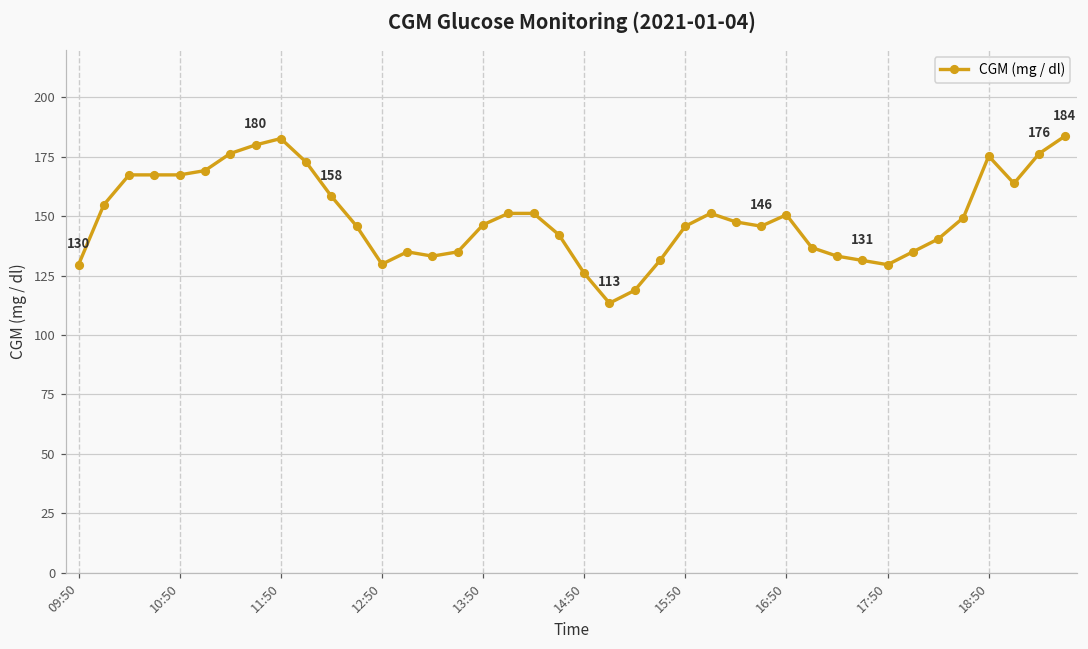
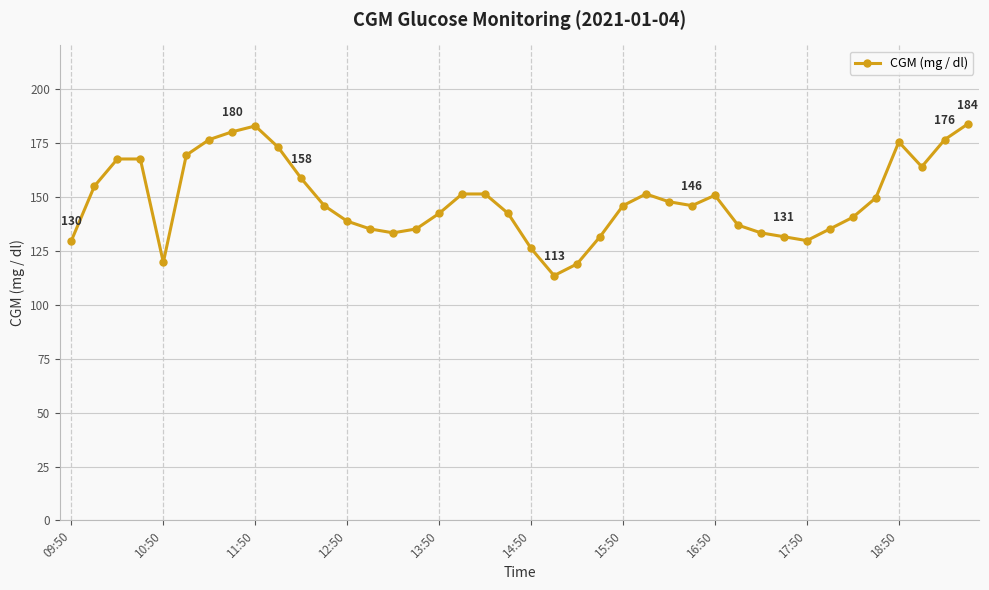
  {
-   "10:50": 167,
+   "10:50": 120,
    "11:50": 183,
-   "12:50": 130,
-   "13:50": 146,
+   "12:50": 139,
+   "13:50": 142,
    "15:50": 146,
    "17:50": 130,
    "18:50": 175
  }
